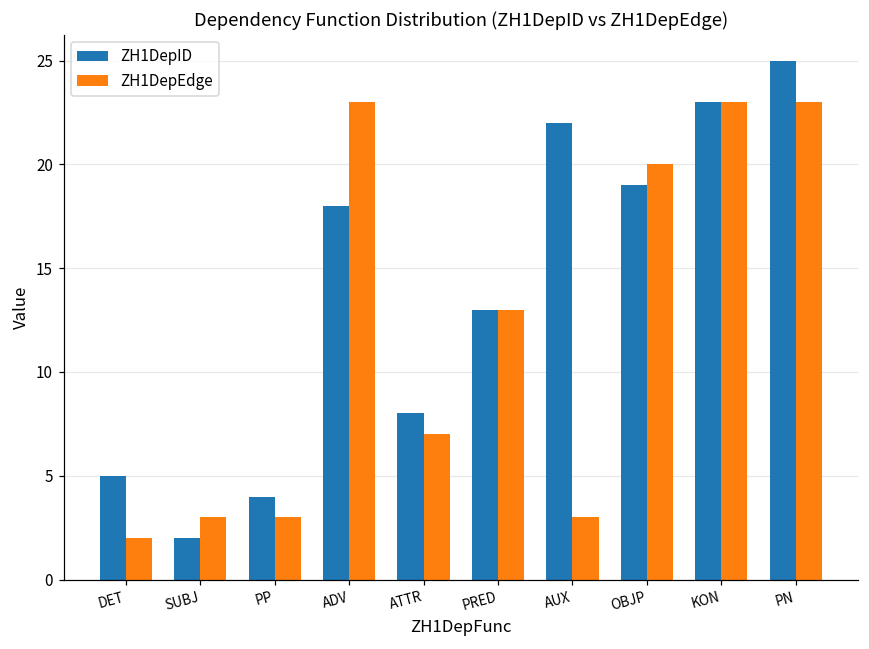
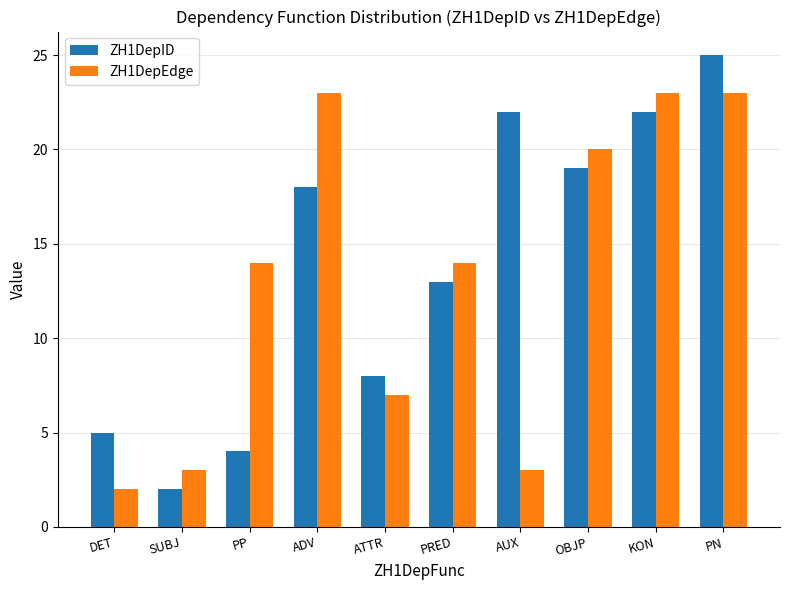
  {
    "ZH1DepID": {
      "DET": 5,
      "SUBJ": 2,
      "PP": 4,
      "ADV": 18,
      "ATTR": 8,
      "PRED": 13,
      "AUX": 22,
      "OBJP": 19,
-     "KON": 23,
+     "KON": 22,
      "PN": 25
    },
    "ZH1DepEdge": {
      "DET": 2,
      "SUBJ": 3,
-     "PP": 3,
+     "PP": 14,
      "ADV": 23,
      "ATTR": 7,
-     "PRED": 13,
+     "PRED": 14,
      "AUX": 3,
      "OBJP": 20,
      "KON": 23,
      "PN": 23
    }
  }
